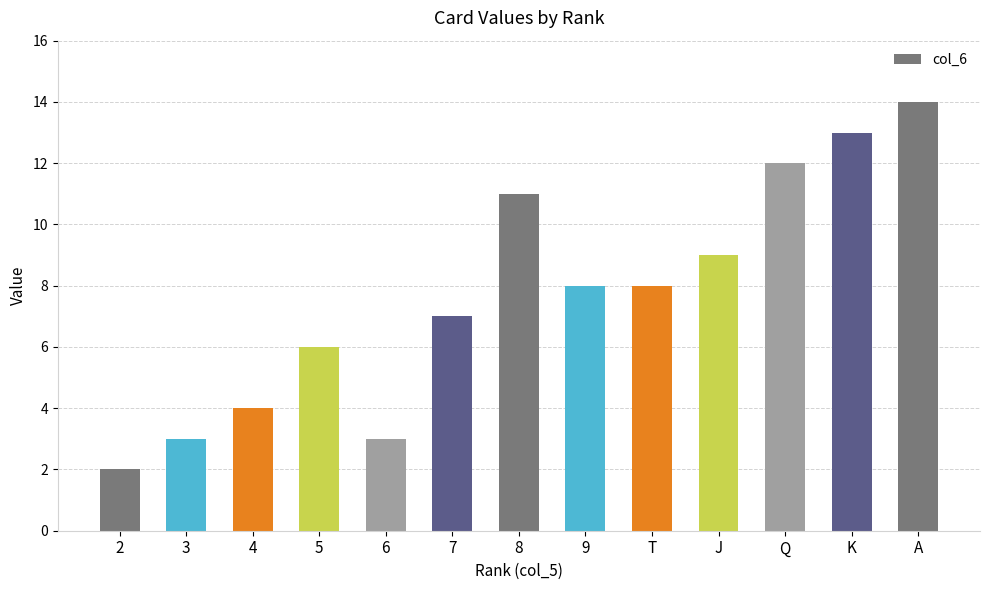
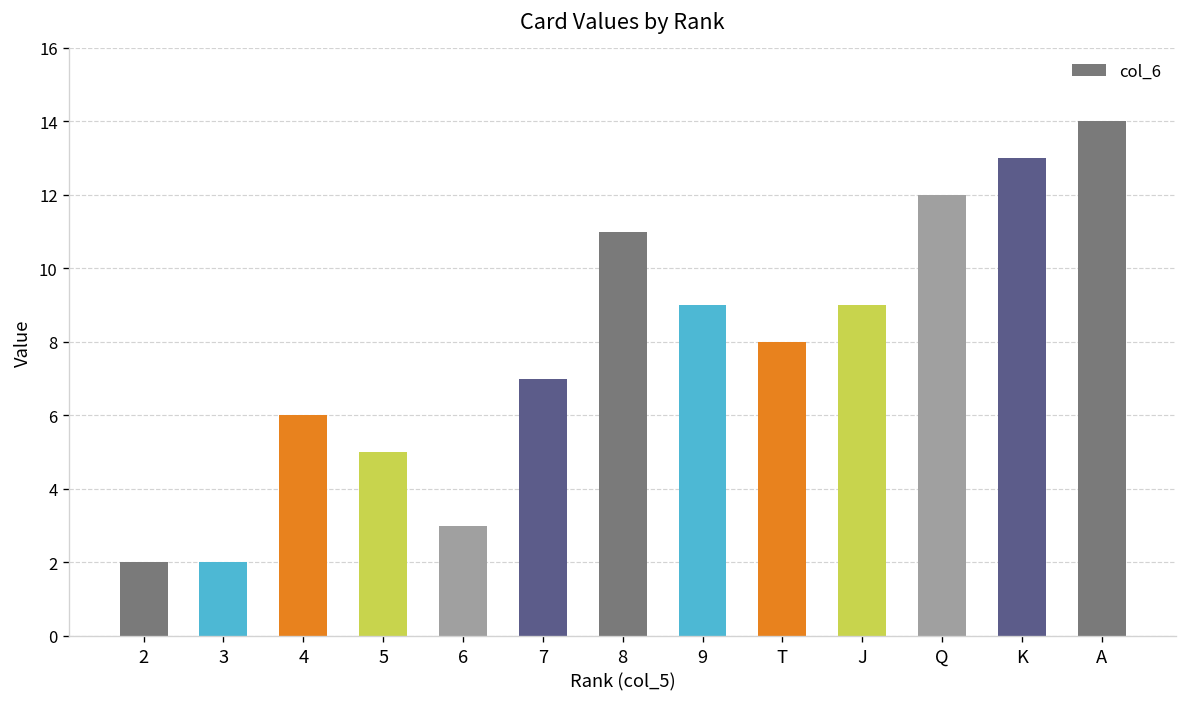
  {
    "2": 2,
-   "3": 3,
-   "4": 4,
-   "5": 6,
+   "3": 2,
+   "4": 6,
+   "5": 5,
    "6": 3,
    "7": 7,
    "8": 11,
-   "9": 8,
+   "9": 9,
    "T": 8,
    "J": 9,
    "Q": 12,
    "K": 13,
    "A": 14
  }
